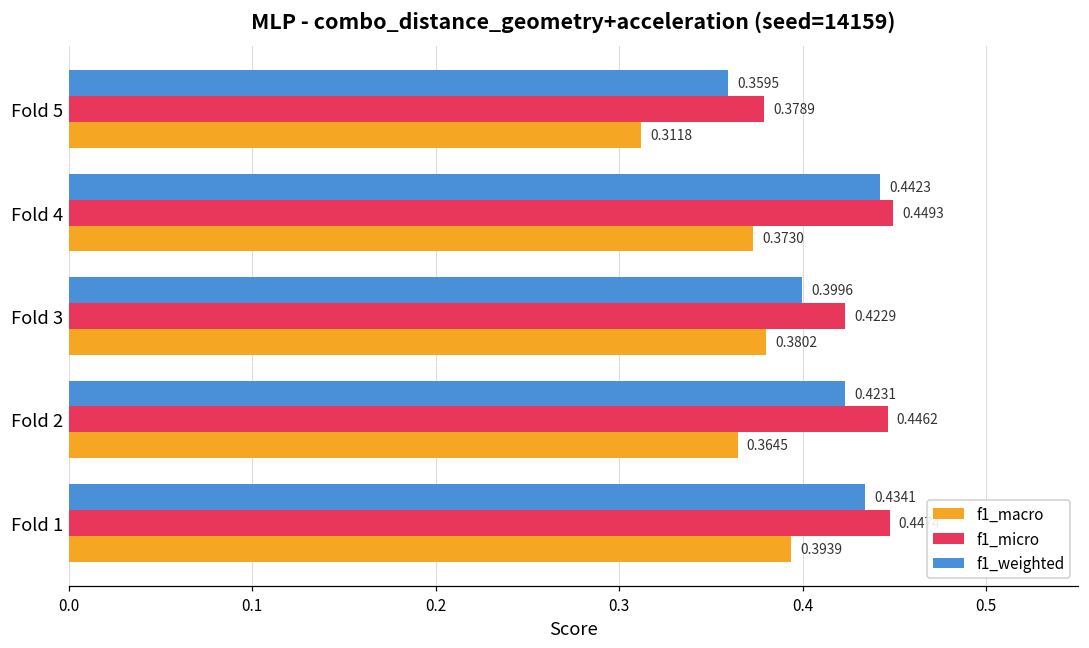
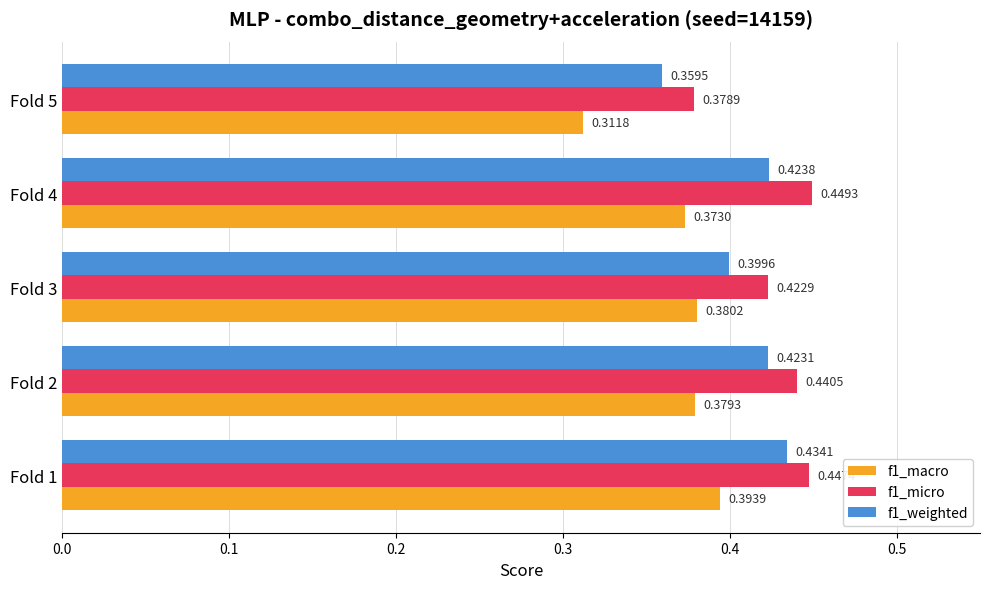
  {
    "f1_macro": {
      "Fold 5": 0.3118,
      "Fold 4": 0.3730,
      "Fold 3": 0.3802,
-     "Fold 2": 0.3645,
+     "Fold 2": 0.3793,
      "Fold 1": 0.3939
    },
    "f1_micro": {
      "Fold 5": 0.3789,
      "Fold 4": 0.4493,
      "Fold 3": 0.4229,
-     "Fold 2": 0.4462
+     "Fold 2": 0.4405
    },
    "f1_weighted": {
      "Fold 5": 0.3595,
-     "Fold 4": 0.4423,
+     "Fold 4": 0.4238,
      "Fold 3": 0.3996,
      "Fold 2": 0.4231,
      "Fold 1": 0.4341
    }
  }
